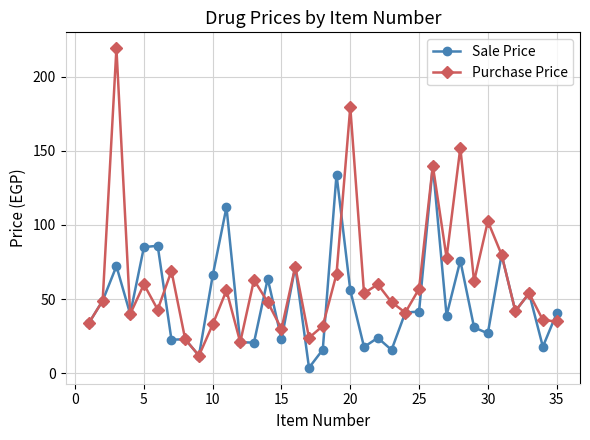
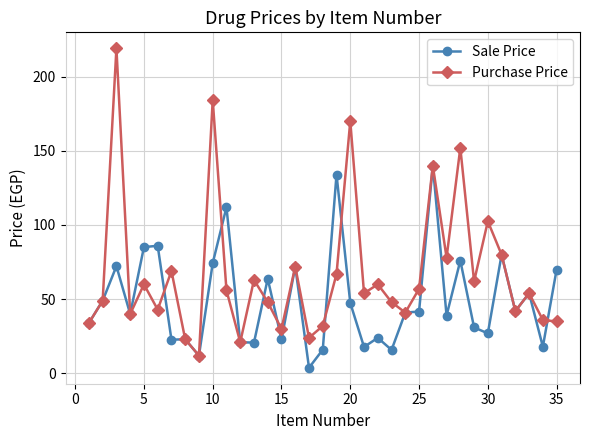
  {
    "Sale Price": {
      "5": 85,
-     "10": 66,
+     "10": 74,
      "15": 23,
-     "20": 56,
+     "20": 48,
      "25": 42,
      "30": 27,
-     "35": 40
+     "35": 70
    },
    "Purchase Price": {
      "5": 60,
-     "10": 33,
+     "10": 184,
      "15": 30,
-     "20": 179,
+     "20": 170,
      "25": 57,
      "30": 103,
      "35": 35
    }
  }
